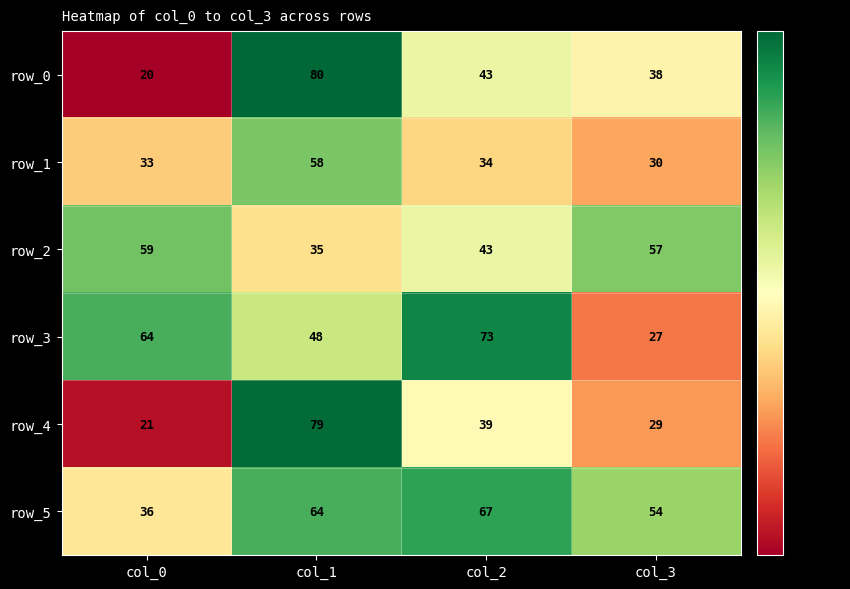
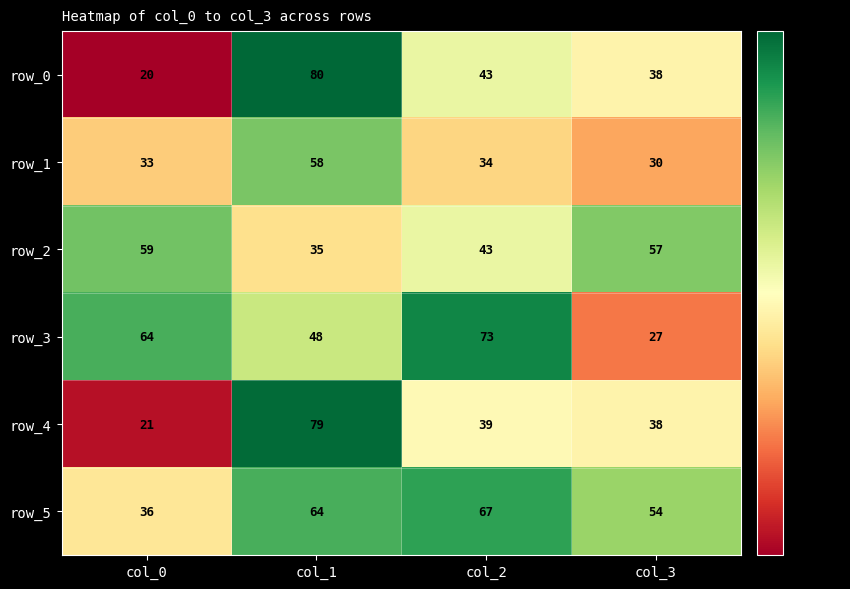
  {
    "row_0": {
      "col_0": 20,
      "col_1": 80,
      "col_2": 43,
      "col_3": 38
    },
    "row_1": {
      "col_0": 33,
      "col_1": 58,
      "col_2": 34,
      "col_3": 30
    },
    "row_2": {
      "col_0": 59,
      "col_1": 35,
      "col_2": 43,
      "col_3": 57
    },
    "row_3": {
      "col_0": 64,
      "col_1": 48,
      "col_2": 73,
      "col_3": 27
    },
    "row_4": {
      "col_0": 21,
      "col_1": 79,
      "col_2": 39,
-     "col_3": 29
+     "col_3": 38
    },
    "row_5": {
      "col_0": 36,
      "col_1": 64,
      "col_2": 67,
      "col_3": 54
    }
  }
